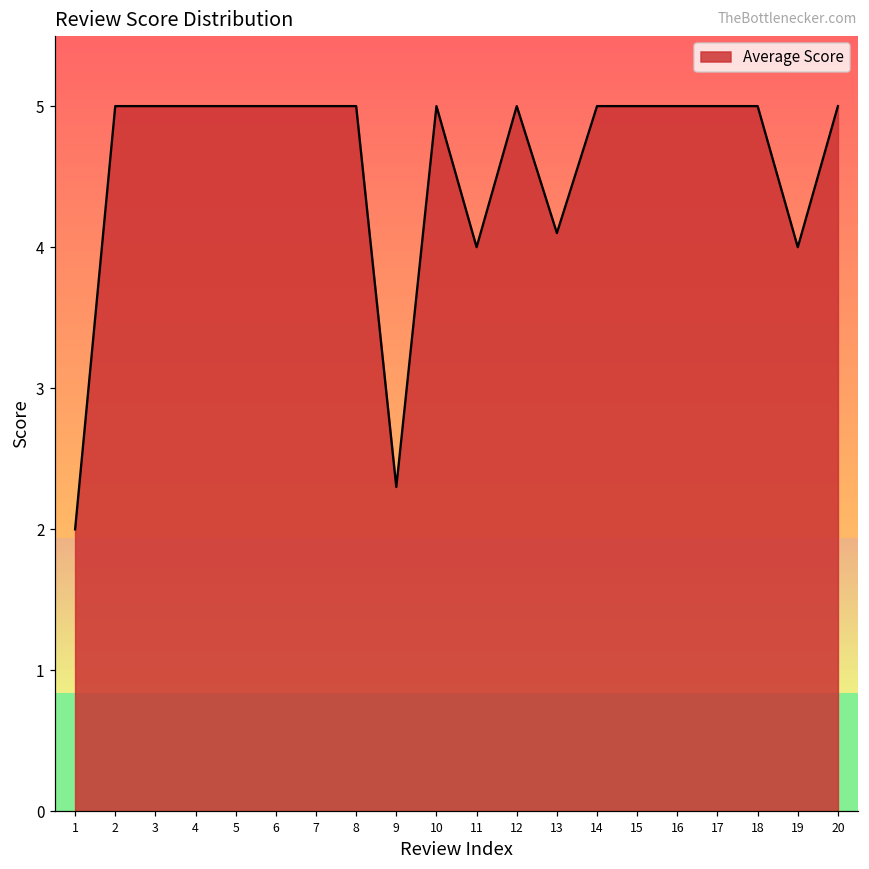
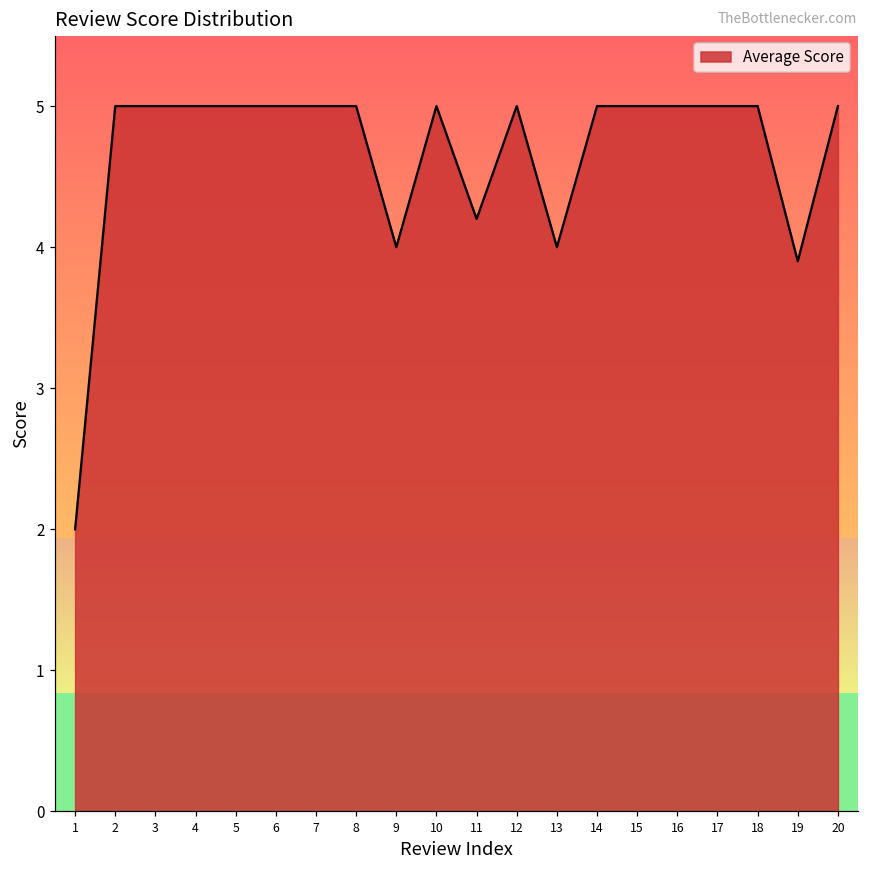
  {
    "1": 2.0,
    "2": 5.0,
    "3": 5.0,
    "4": 5.0,
    "5": 5.0,
    "6": 5.0,
    "7": 5.0,
    "8": 5.0,
-   "9": 2.3,
+   "9": 4.0,
    "10": 5.0,
-   "11": 4.0,
+   "11": 4.2,
    "12": 5.0,
-   "13": 4.1,
+   "13": 4.0,
    "14": 5.0,
    "15": 5.0,
    "16": 5.0,
    "17": 5.0,
    "18": 5.0,
-   "19": 4.0,
+   "19": 3.9,
    "20": 5.0
  }
